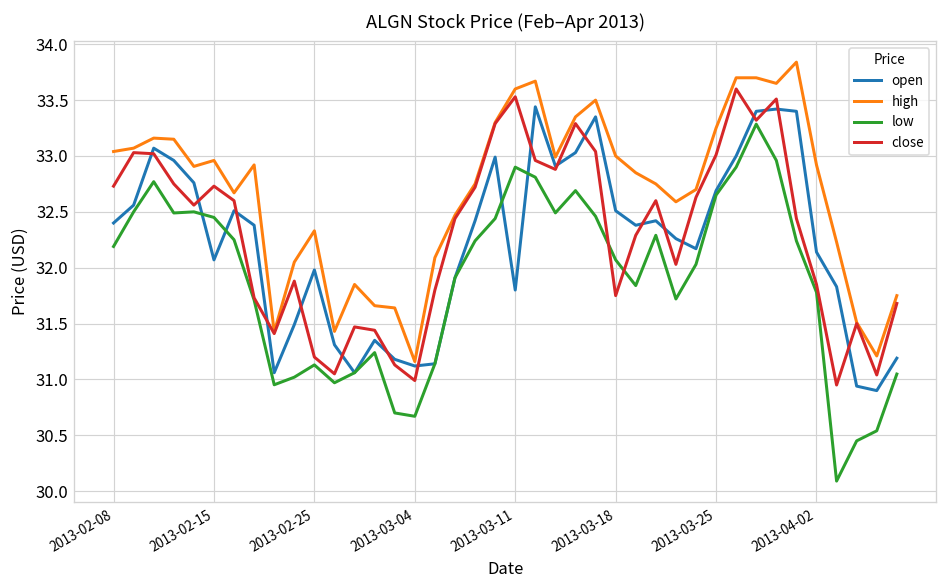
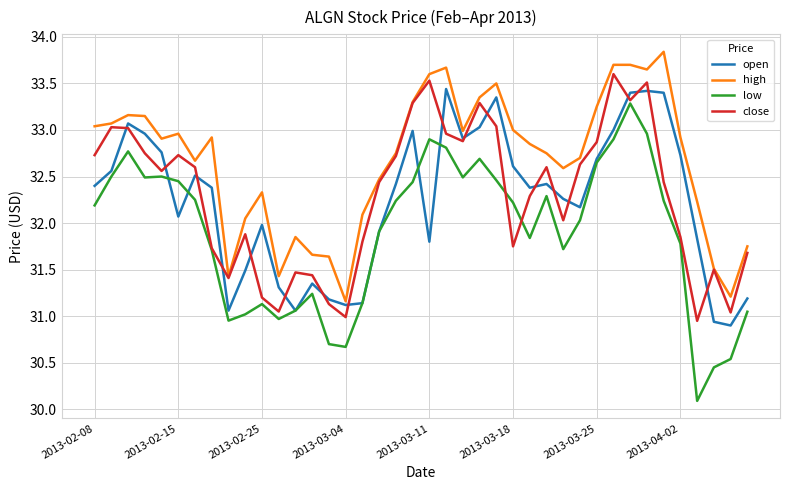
  {
    "open": {
      "2013-02-08": 32.4,
      "2013-02-15": 32.1,
      "2013-02-25": 32.0,
      "2013-03-04": 31.1,
      "2013-03-11": 31.8,
-     "2013-03-18": 32.5,
+     "2013-03-18": 32.6,
      "2013-03-25": 32.7,
-     "2013-04-02": 32.1
+     "2013-04-02": 32.7
    },
    "high": {
      "2013-02-08": 33.0,
      "2013-02-15": 33.0,
      "2013-02-25": 32.3,
      "2013-03-04": 31.2,
      "2013-03-11": 33.6,
      "2013-03-18": 33.0,
      "2013-03-25": 33.3,
      "2013-04-02": 32.9
    },
    "low": {
      "2013-02-08": 32.2,
      "2013-02-15": 32.5,
      "2013-02-25": 31.1,
      "2013-03-04": 30.7,
      "2013-03-11": 32.9,
-     "2013-03-18": 32.1,
+     "2013-03-18": 32.2,
      "2013-03-25": 32.7,
      "2013-04-02": 31.8
    },
    "close": {
      "2013-02-08": 32.7,
      "2013-02-15": 32.7,
      "2013-02-25": 31.2,
      "2013-03-04": 31.0,
      "2013-03-11": 33.5,
      "2013-03-18": 31.8,
-     "2013-03-25": 33.0,
+     "2013-03-25": 32.9,
      "2013-04-02": 31.9
    }
  }
